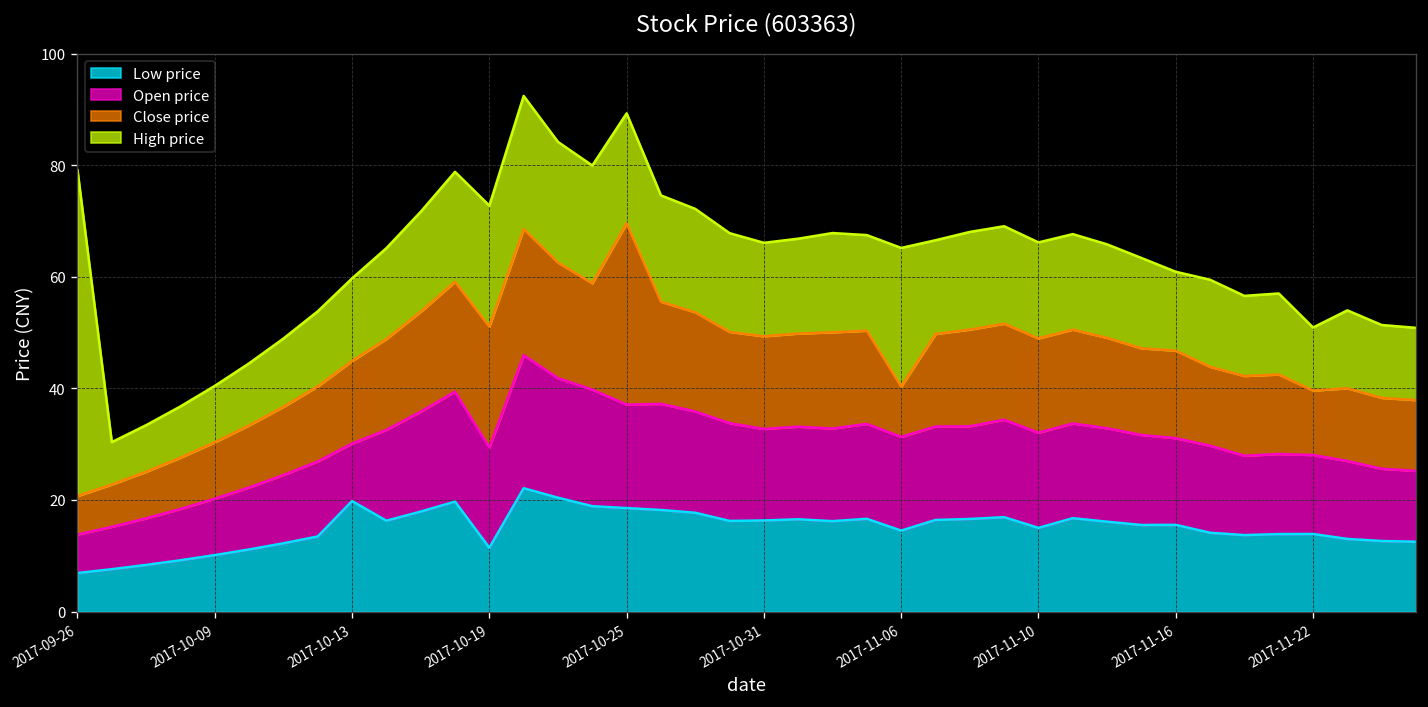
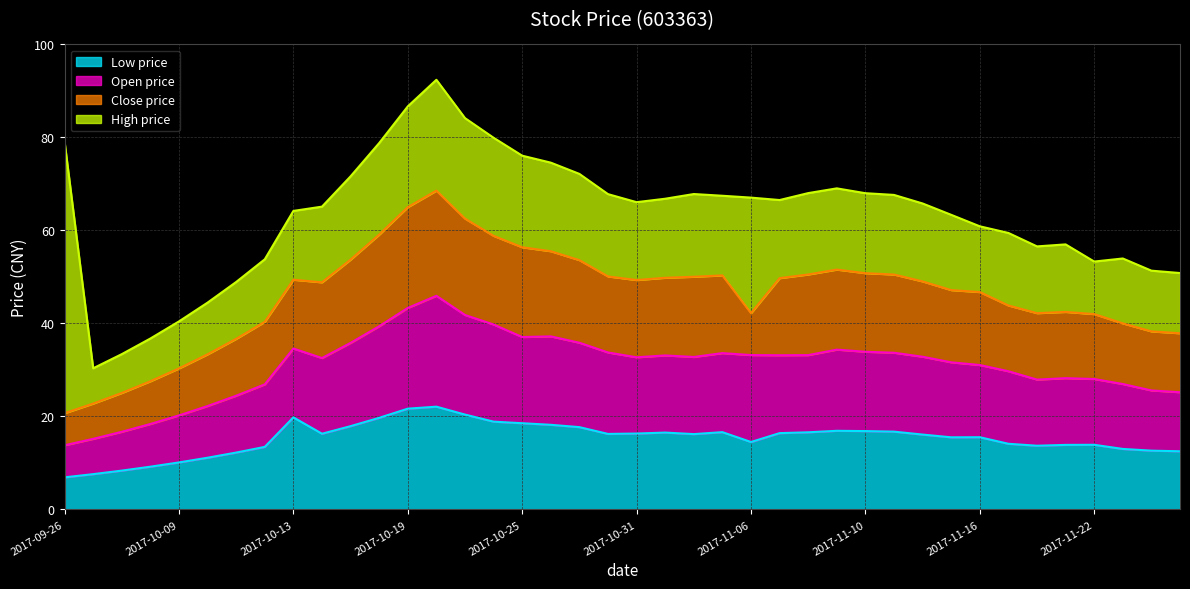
  {
    "Low price": {
      "2017-09-26": 7,
      "2017-10-09": 10,
      "2017-10-13": 20,
-     "2017-10-19": 11,
+     "2017-10-19": 22,
      "2017-10-25": 19,
      "2017-10-31": 16,
      "2017-11-06": 15,
-     "2017-11-10": 15,
+     "2017-11-10": 17,
      "2017-11-16": 16,
      "2017-11-22": 14
    },
    "Open price": {
      "2017-09-26": 7,
      "2017-10-09": 10,
-     "2017-10-13": 10,
-     "2017-10-19": 18,
+     "2017-10-13": 15,
+     "2017-10-19": 22,
      "2017-10-25": 19,
      "2017-10-31": 16,
-     "2017-11-06": 17,
+     "2017-11-06": 19,
      "2017-11-10": 17,
      "2017-11-16": 16,
      "2017-11-22": 14
    },
    "Close price": {
      "2017-09-26": 7,
      "2017-10-09": 10,
      "2017-10-13": 15,
      "2017-10-19": 22,
-     "2017-10-25": 33,
+     "2017-10-25": 19,
      "2017-10-31": 17,
      "2017-11-06": 9,
      "2017-11-10": 17,
      "2017-11-16": 16,
-     "2017-11-22": 12
+     "2017-11-22": 14
    },
    "High price": {
      "2017-09-26": 58,
      "2017-10-09": 10,
      "2017-10-13": 15,
      "2017-10-19": 22,
      "2017-10-25": 20,
      "2017-10-31": 17,
      "2017-11-06": 25,
      "2017-11-10": 17,
      "2017-11-16": 14,
      "2017-11-22": 11
    }
  }
